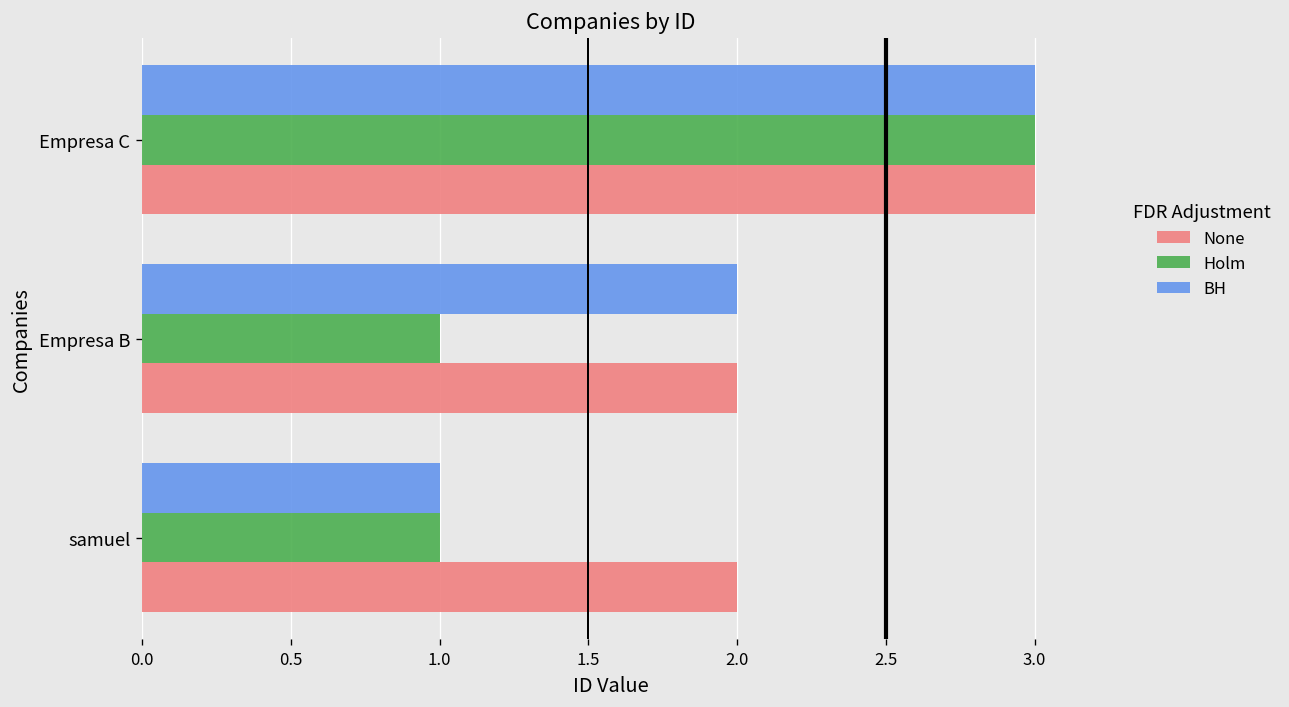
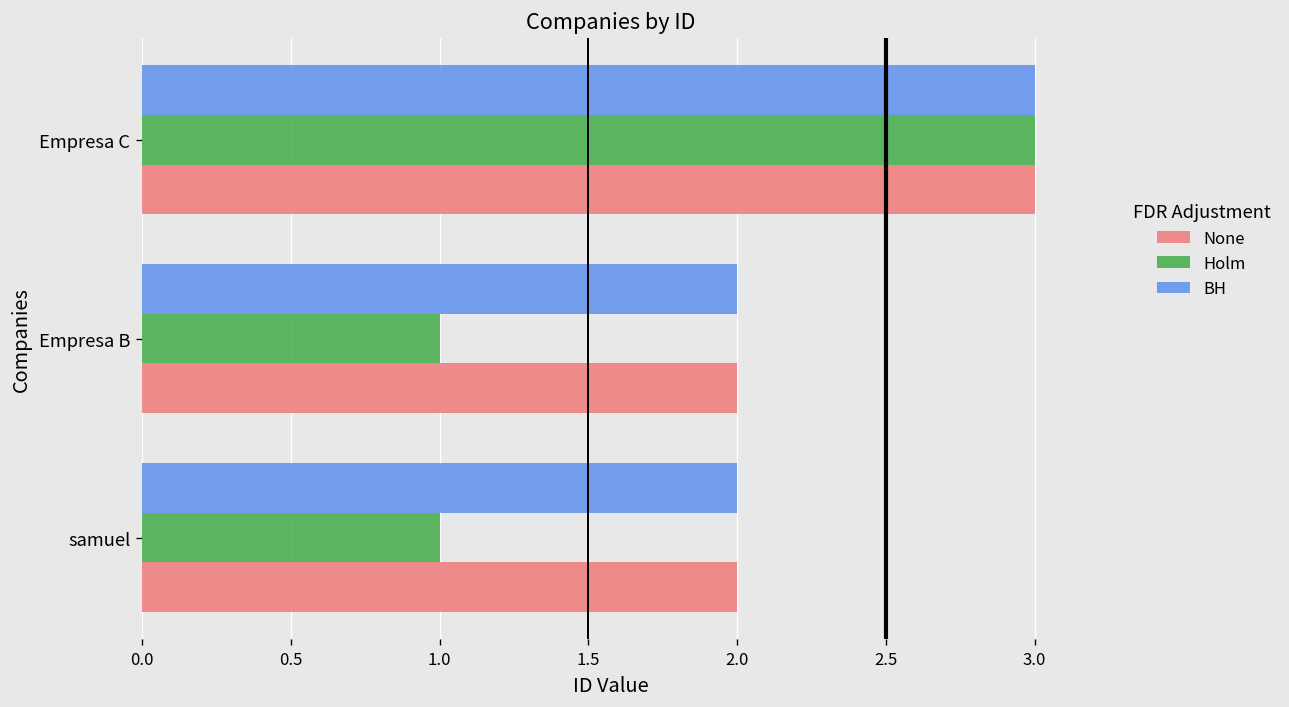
  {
    "None": {
      "Empresa C": 3,
      "Empresa B": 2,
      "samuel": 2
    },
    "Holm": {
      "Empresa C": 3,
      "Empresa B": 1,
      "samuel": 1
    },
    "BH": {
      "Empresa C": 3,
      "Empresa B": 2,
-     "samuel": 1
+     "samuel": 2
    }
  }
